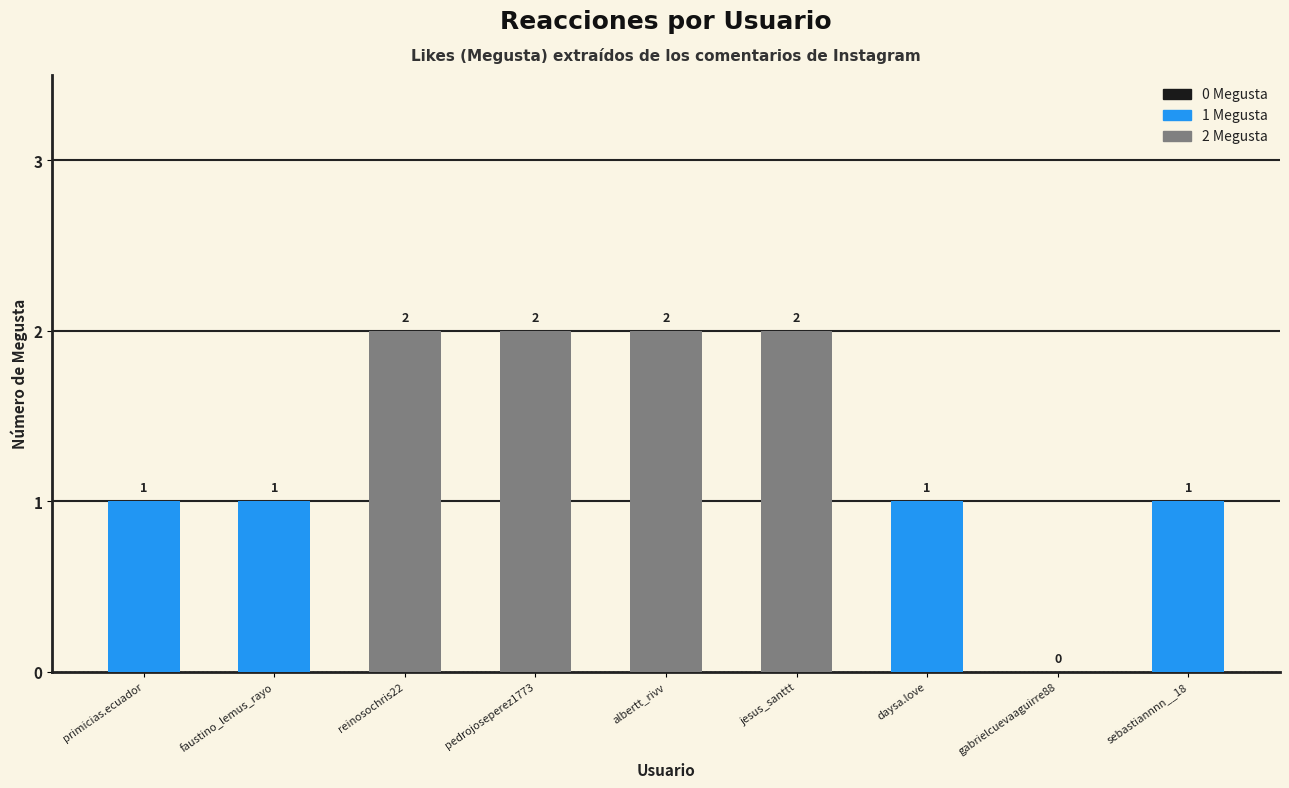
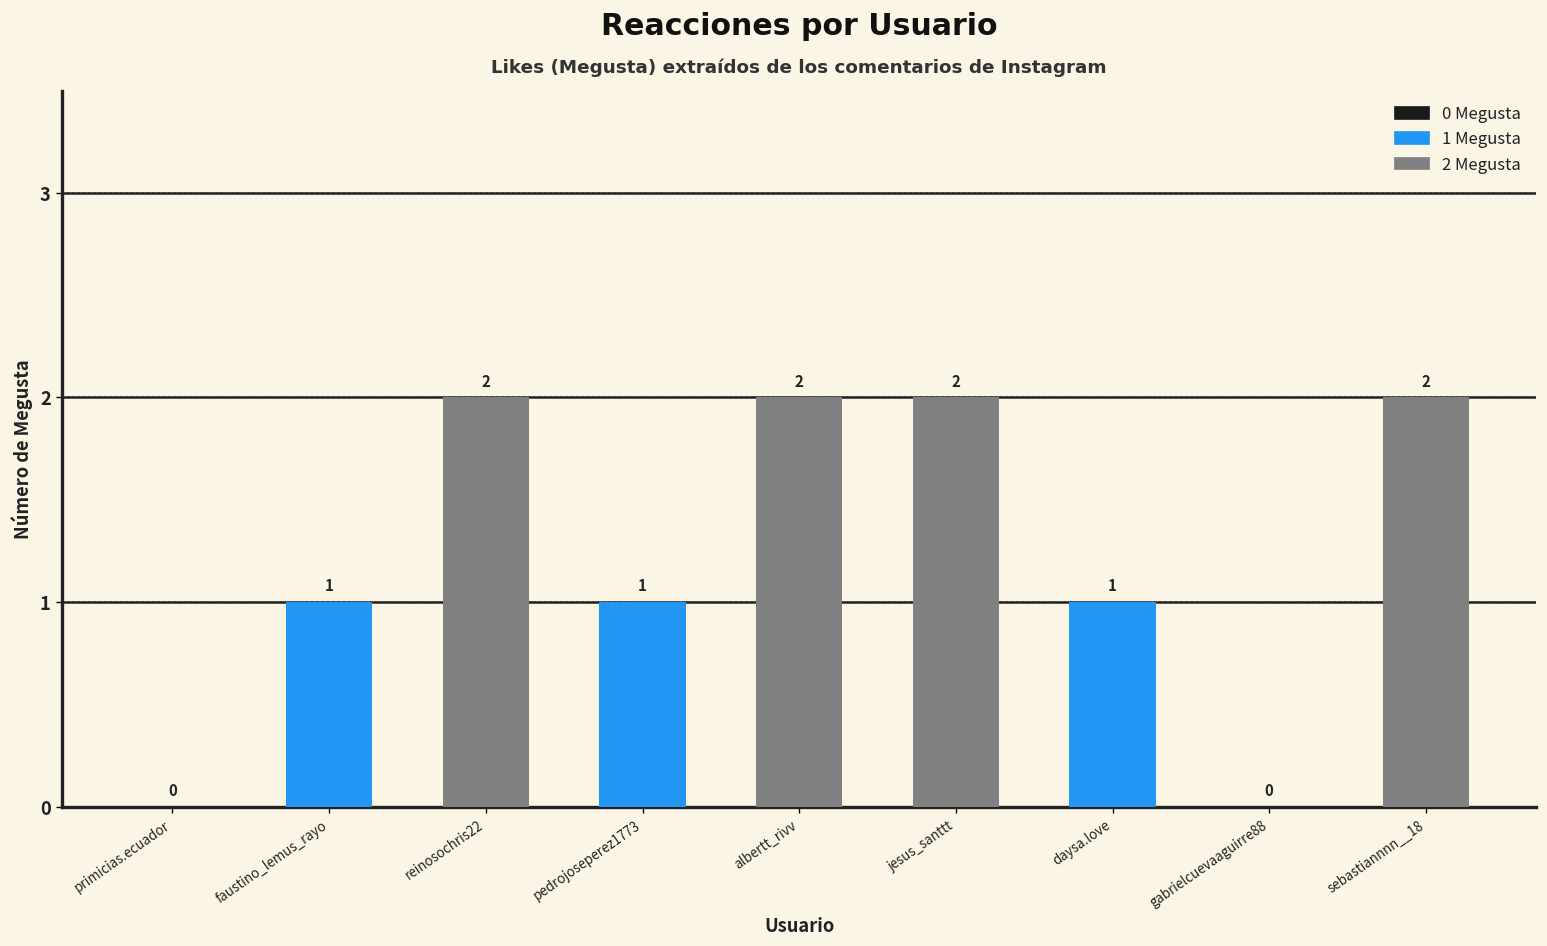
  {
-   "primicias.ecuador": 1,
+   "primicias.ecuador": 0,
    "faustino_lemus_rayo": 1,
    "reinosochris22": 2,
-   "pedrojoseperez1773": 2,
+   "pedrojoseperez1773": 1,
    "albertt_rivv": 2,
    "jesus_santtt": 2,
    "daysa.love": 1,
    "gabrielcuevaaguirre88": 0,
-   "sebastiannnn__18": 1
+   "sebastiannnn__18": 2
  }
